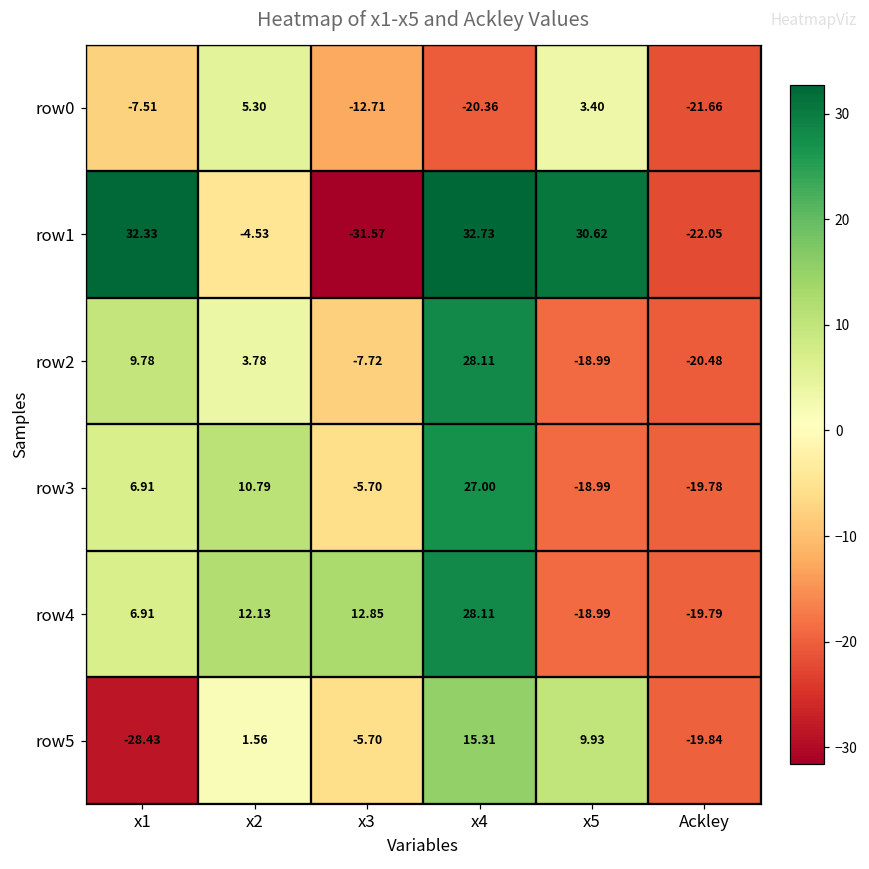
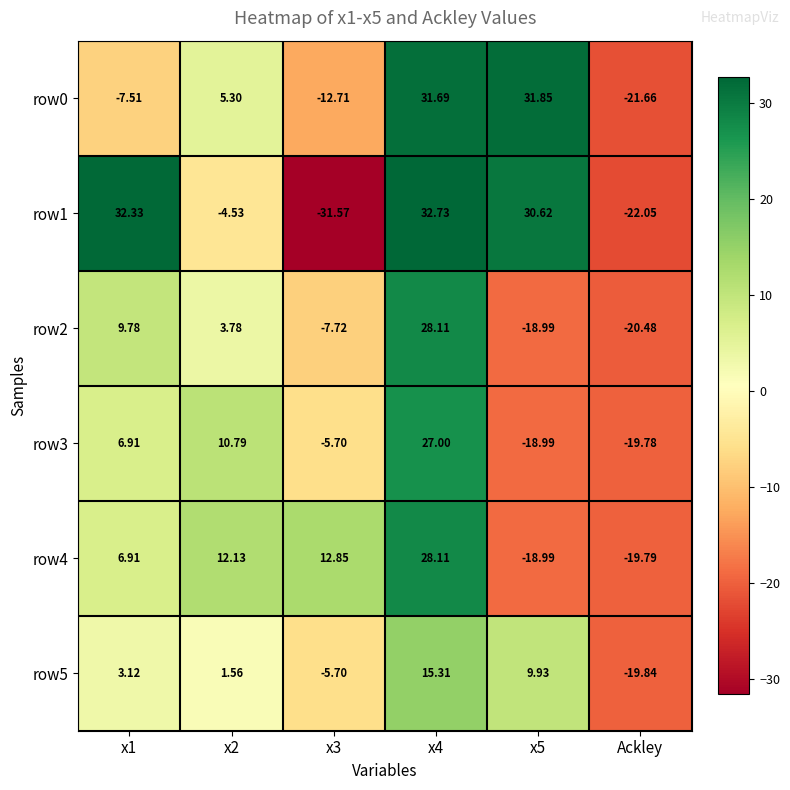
  {
    "row0": {
      "x1": -7.51,
      "x2": 5.30,
      "x3": -12.71,
-     "x4": -20.36,
-     "x5": 3.40,
+     "x4": 31.69,
+     "x5": 31.85,
      "Ackley": -21.66
    },
    "row1": {
      "x1": 32.33,
      "x2": -4.53,
      "x3": -31.57,
      "x4": 32.73,
      "x5": 30.62,
      "Ackley": -22.05
    },
    "row2": {
      "x1": 9.78,
      "x2": 3.78,
      "x3": -7.72,
      "x4": 28.11,
      "x5": -18.99,
      "Ackley": -20.48
    },
    "row3": {
      "x1": 6.91,
      "x2": 10.79,
      "x3": -5.70,
      "x4": 27.00,
      "x5": -18.99,
      "Ackley": -19.78
    },
    "row4": {
      "x1": 6.91,
      "x2": 12.13,
      "x3": 12.85,
      "x4": 28.11,
      "x5": -18.99,
      "Ackley": -19.79
    },
    "row5": {
-     "x1": -28.43,
+     "x1": 3.12,
      "x2": 1.56,
      "x3": -5.70,
      "x4": 15.31,
      "x5": 9.93,
      "Ackley": -19.84
    }
  }
